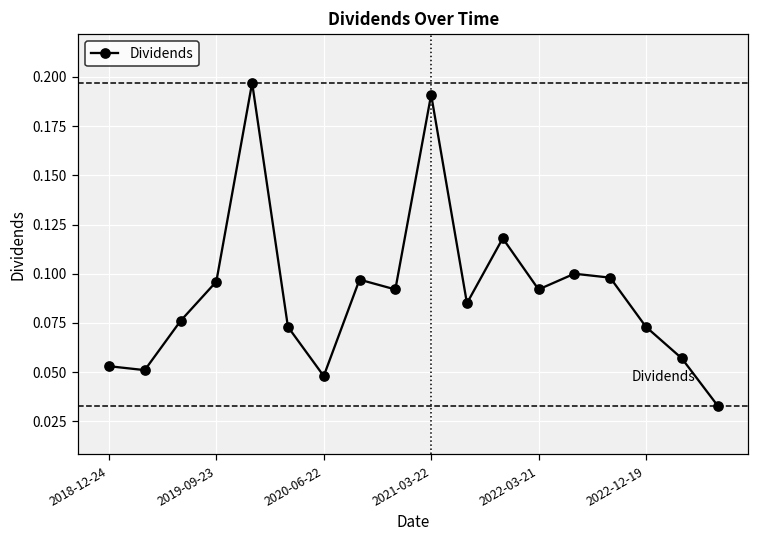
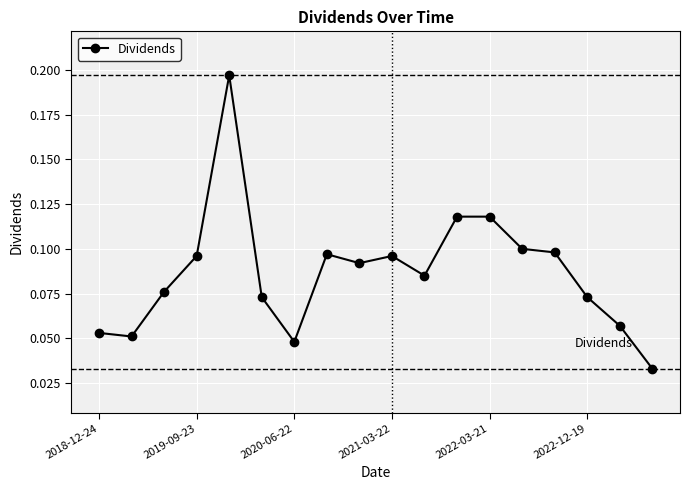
  {
    "2018-12-24": 0.053,
    "2019-09-23": 0.096,
    "2020-06-22": 0.048,
-   "2021-03-22": 0.191,
-   "2022-03-21": 0.092,
+   "2021-03-22": 0.096,
+   "2022-03-21": 0.118,
    "2022-12-19": 0.073
  }
